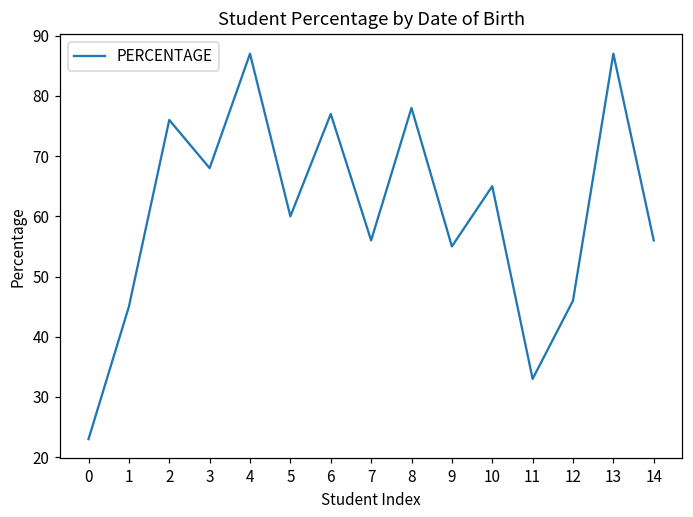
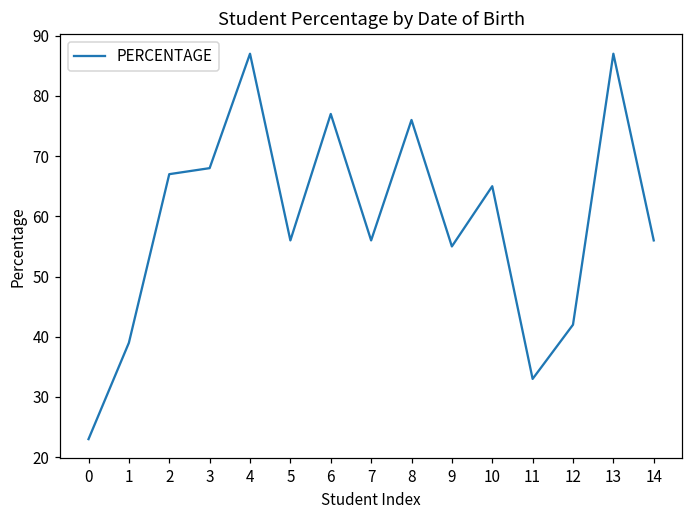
  {
    "0": 23,
-   "1": 45,
-   "2": 76,
+   "1": 39,
+   "2": 67,
    "3": 68,
    "4": 87,
-   "5": 60,
+   "5": 56,
    "6": 77,
    "7": 56,
-   "8": 78,
+   "8": 76,
    "9": 55,
    "10": 65,
    "11": 33,
-   "12": 46,
+   "12": 42,
    "13": 87,
    "14": 56
  }
